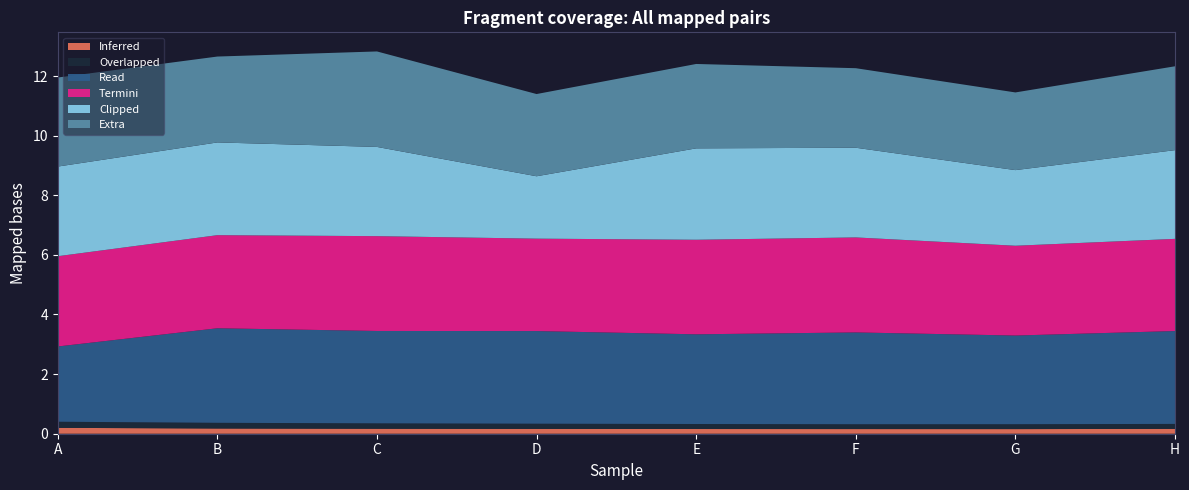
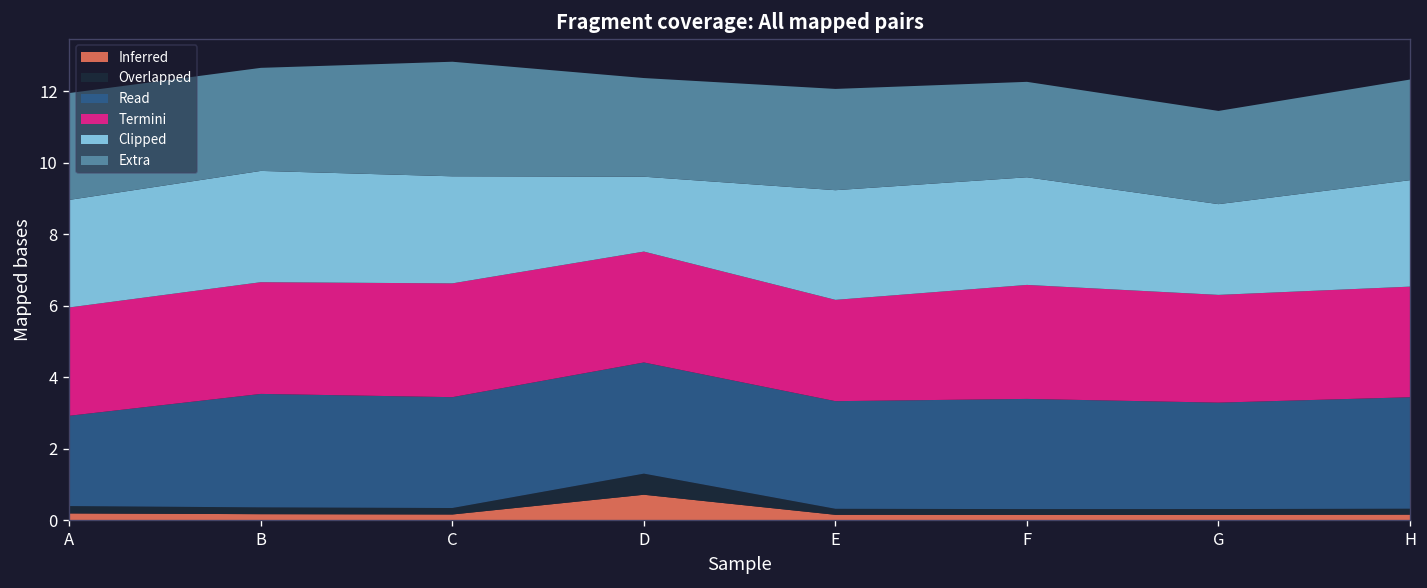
  {
    "Inferred": {
      "A": 0.2,
      "B": 0.2,
      "C": 0.2,
-     "D": 0.2,
+     "D": 0.7,
      "E": 0.2,
      "F": 0.2,
      "G": 0.2,
      "H": 0.2
    },
    "Overlapped": {
      "A": 0.2,
      "B": 0.2,
      "C": 0.2,
-     "D": 0.2,
+     "D": 0.6,
      "E": 0.2,
      "F": 0.2,
      "G": 0.2,
      "H": 0.2
    },
    "Read": {
      "A": 2.5,
      "B": 3.2,
      "C": 3.1,
      "D": 3.1,
      "E": 3.0,
      "F": 3.1,
      "G": 3.0,
      "H": 3.1
    },
    "Termini": {
      "A": 3.0,
      "B": 3.1,
      "C": 3.2,
      "D": 3.1,
-     "E": 3.2,
+     "E": 2.8,
      "F": 3.2,
      "G": 3.0,
      "H": 3.1
    },
    "Clipped": {
      "A": 3.0,
      "B": 3.1,
      "C": 3.0,
      "D": 2.1,
      "E": 3.1,
      "F": 3.0,
      "G": 2.5,
      "H": 3.0
    },
    "Extra": {
      "A": 3.0,
      "B": 2.9,
      "C": 3.2,
      "D": 2.8,
      "E": 2.8,
      "F": 2.7,
      "G": 2.6,
      "H": 2.8
    }
  }
